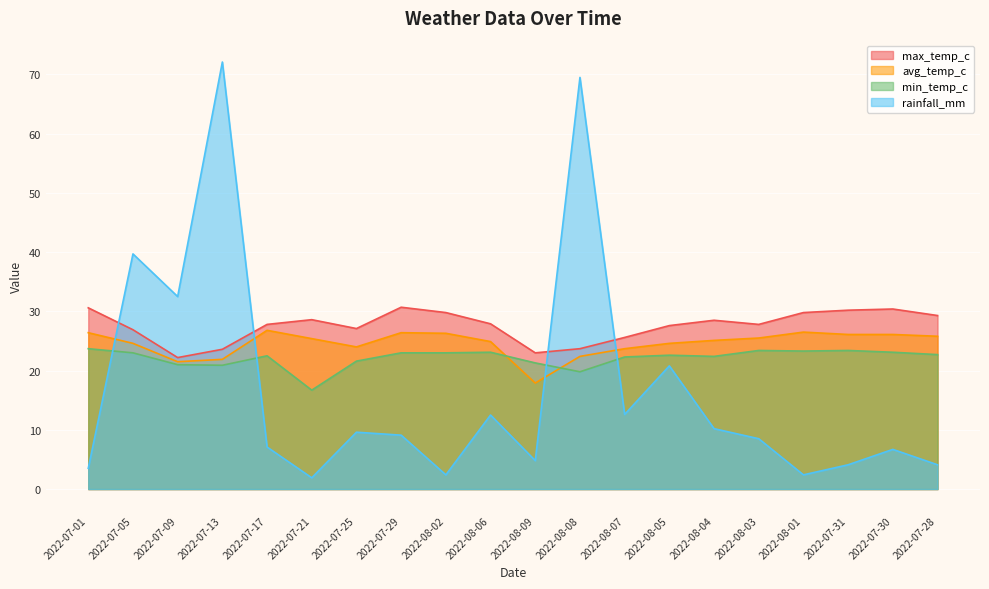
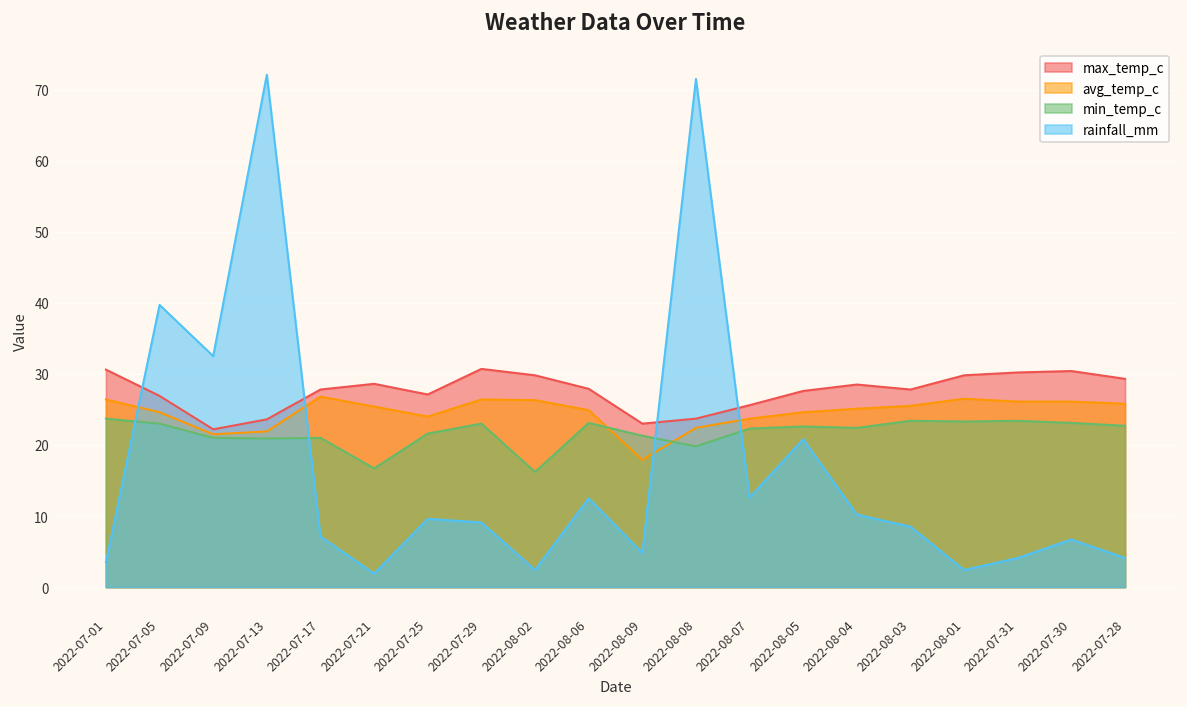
  {
    "max_temp_c": {
      "2022-07-01": 31,
      "2022-07-05": 27,
      "2022-07-09": 22,
      "2022-07-13": 24,
      "2022-07-17": 28,
      "2022-07-21": 29,
      "2022-07-25": 27,
      "2022-07-29": 31,
      "2022-08-02": 30,
      "2022-08-06": 28,
      "2022-08-09": 23,
      "2022-08-08": 24,
      "2022-08-07": 26,
      "2022-08-05": 28,
      "2022-08-04": 29,
      "2022-08-03": 28,
      "2022-08-01": 30,
      "2022-07-31": 30,
      "2022-07-30": 30,
      "2022-07-28": 29
    },
    "avg_temp_c": {
      "2022-07-01": 26,
      "2022-07-05": 25,
      "2022-07-09": 22,
      "2022-07-13": 22,
      "2022-07-17": 27,
      "2022-07-21": 25,
      "2022-07-25": 24,
      "2022-07-29": 26,
      "2022-08-02": 26,
      "2022-08-06": 25,
      "2022-08-09": 18,
      "2022-08-08": 22,
      "2022-08-07": 24,
      "2022-08-05": 25,
      "2022-08-04": 25,
      "2022-08-03": 26,
      "2022-08-01": 27,
      "2022-07-31": 26,
      "2022-07-30": 26,
      "2022-07-28": 26
    },
    "min_temp_c": {
      "2022-07-01": 24,
      "2022-07-05": 23,
      "2022-07-09": 21,
      "2022-07-13": 21,
-     "2022-07-17": 23,
+     "2022-07-17": 21,
      "2022-07-21": 17,
      "2022-07-25": 22,
      "2022-07-29": 23,
-     "2022-08-02": 23,
+     "2022-08-02": 16,
      "2022-08-06": 23,
      "2022-08-09": 21,
      "2022-08-08": 20,
      "2022-08-07": 22,
      "2022-08-05": 23,
      "2022-08-04": 22,
      "2022-08-03": 23,
      "2022-08-01": 23,
      "2022-07-31": 23,
      "2022-07-30": 23,
      "2022-07-28": 23
    },
    "rainfall_mm": {
      "2022-07-01": 4,
      "2022-07-05": 40,
      "2022-07-09": 33,
      "2022-07-13": 72,
      "2022-07-17": 7,
      "2022-07-21": 2,
      "2022-07-25": 10,
      "2022-07-29": 9,
      "2022-08-02": 2,
      "2022-08-06": 13,
      "2022-08-09": 5,
-     "2022-08-08": 70,
+     "2022-08-08": 72,
      "2022-08-07": 13,
      "2022-08-05": 21,
      "2022-08-04": 10,
      "2022-08-03": 9,
      "2022-08-01": 2,
      "2022-07-31": 4,
      "2022-07-30": 7,
      "2022-07-28": 4
    }
  }
